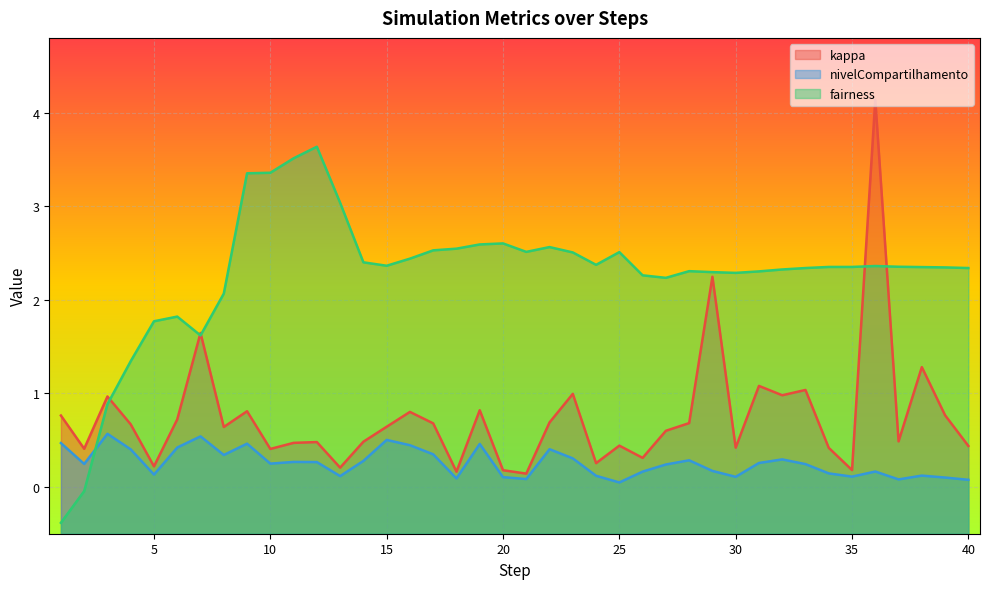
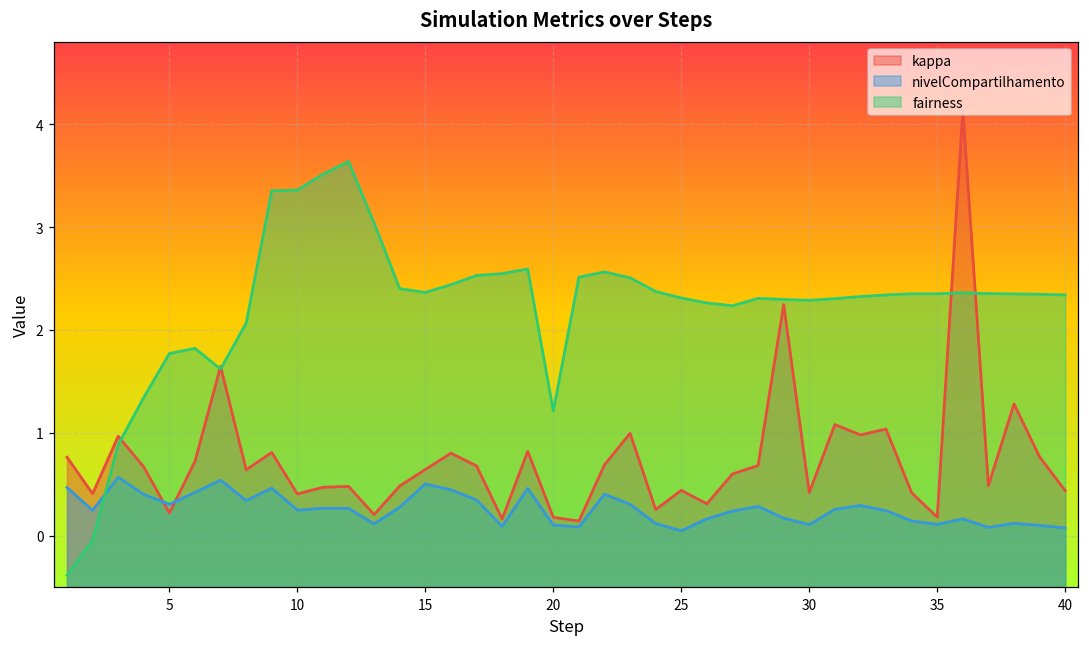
  {
    "kappa": {
      "5": 0.2,
      "10": 0.4,
      "15": 0.6,
      "20": 0.2,
      "25": 0.4,
      "30": 0.4,
      "35": 0.2,
      "40": 0.4
    },
    "nivelCompartilhamento": {
-     "5": 0.1,
+     "5": 0.3,
      "10": 0.2,
      "15": 0.5,
      "20": 0.1,
      "25": 0.0,
      "30": 0.1,
      "35": 0.1,
      "40": 0.1
    },
    "fairness": {
      "5": 1.8,
      "10": 3.4,
      "15": 2.4,
-     "20": 2.6,
-     "25": 2.5,
+     "20": 1.2,
+     "25": 2.3,
      "30": 2.3,
      "35": 2.4,
      "40": 2.3
    }
  }
